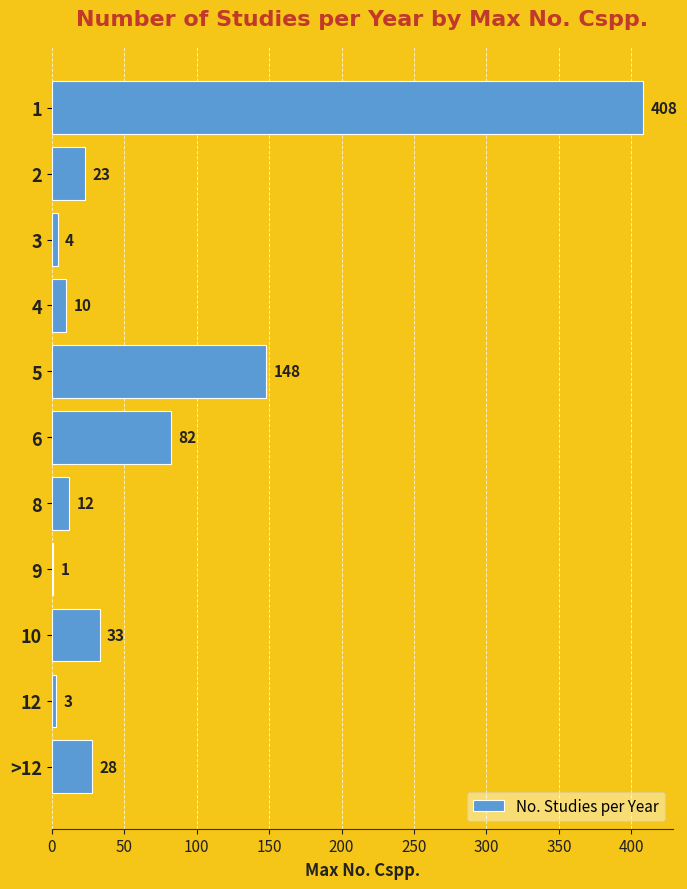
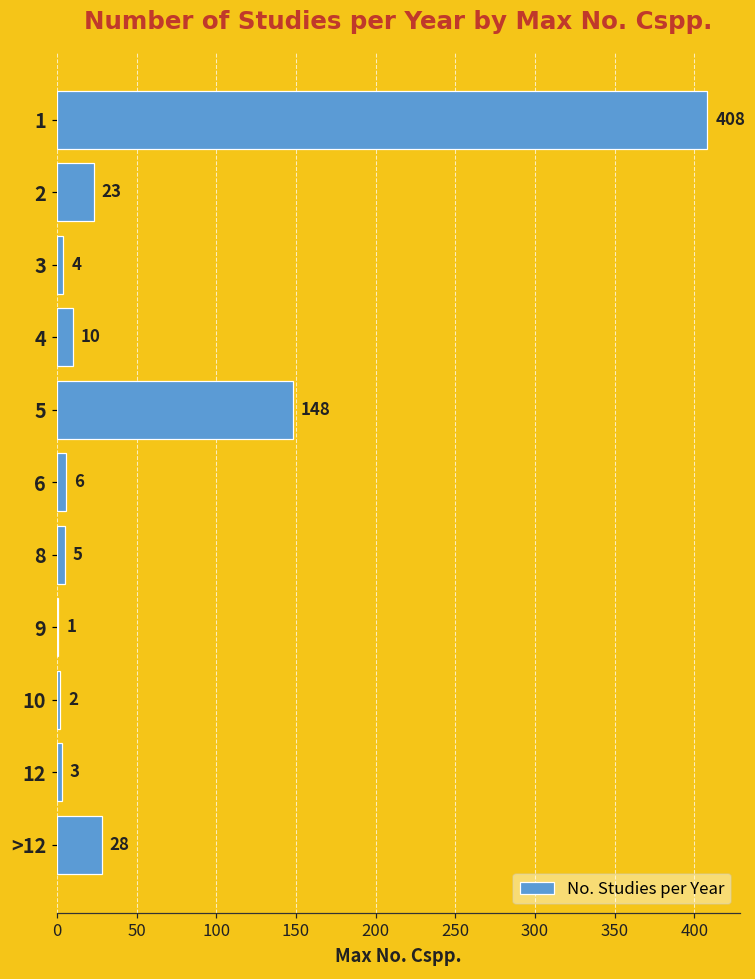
  {
    "1": 408,
    "2": 23,
    "3": 4,
    "4": 10,
    "5": 148,
-   "6": 82,
-   "8": 12,
+   "6": 6,
+   "8": 5,
    "9": 1,
-   "10": 33,
+   "10": 2,
    "12": 3,
    ">12": 28
  }
